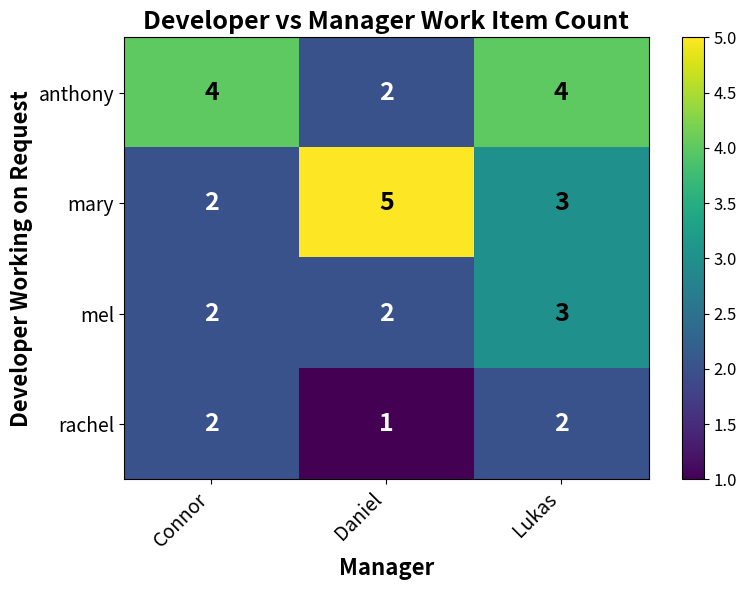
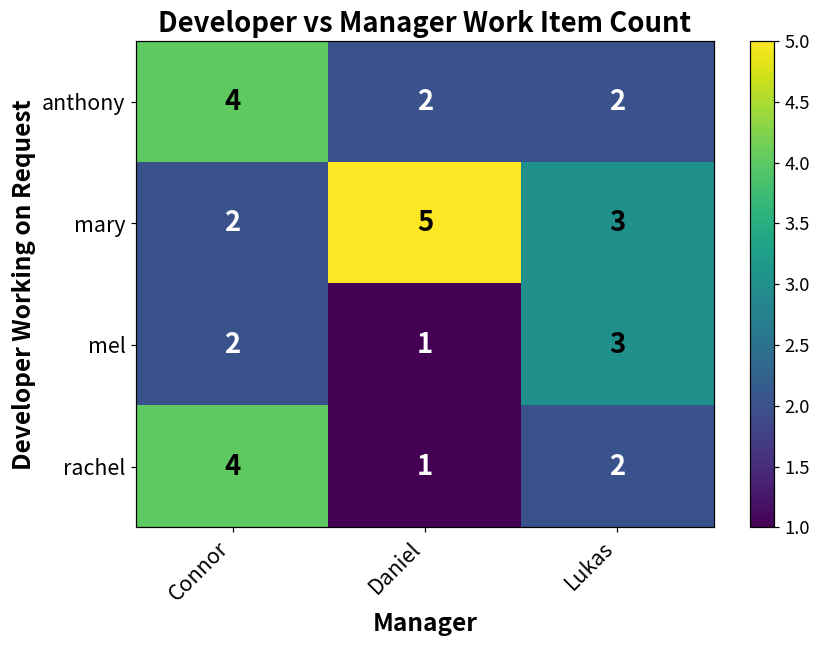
  {
    "anthony": {
      "Connor": 4,
      "Daniel": 2,
-     "Lukas": 4
+     "Lukas": 2
    },
    "mary": {
      "Connor": 2,
      "Daniel": 5,
      "Lukas": 3
    },
    "mel": {
      "Connor": 2,
-     "Daniel": 2,
+     "Daniel": 1,
      "Lukas": 3
    },
    "rachel": {
-     "Connor": 2,
+     "Connor": 4,
      "Daniel": 1,
      "Lukas": 2
    }
  }
